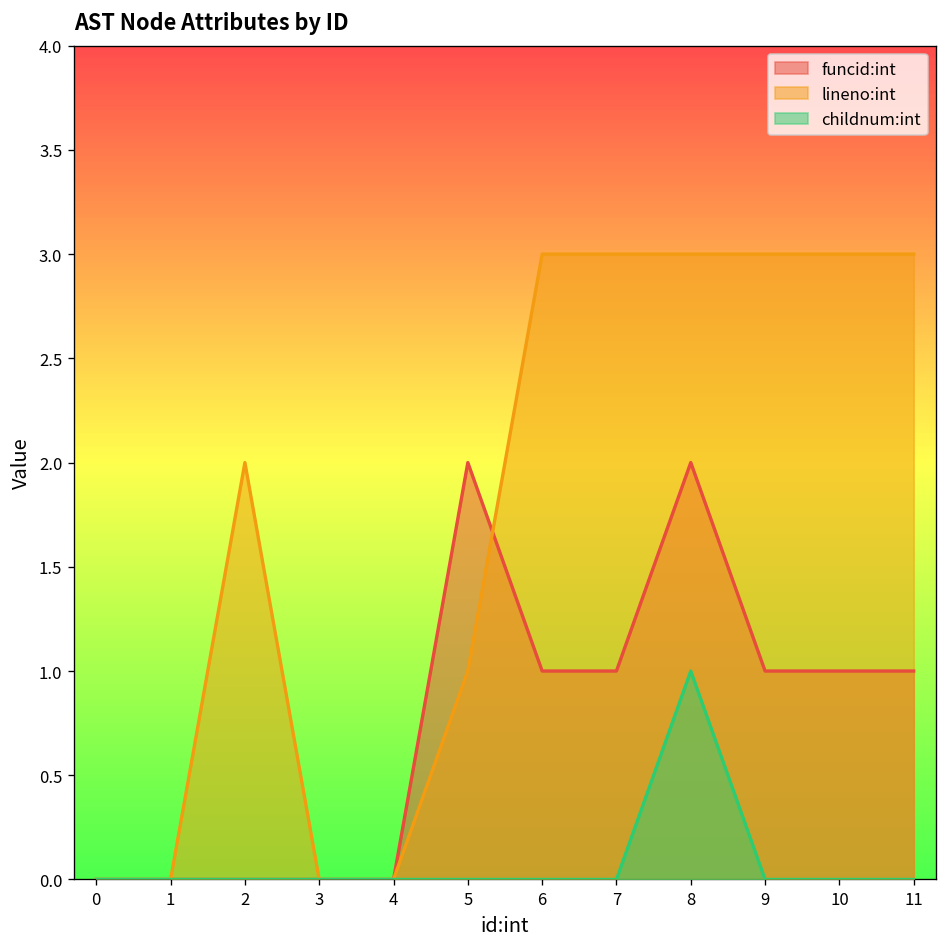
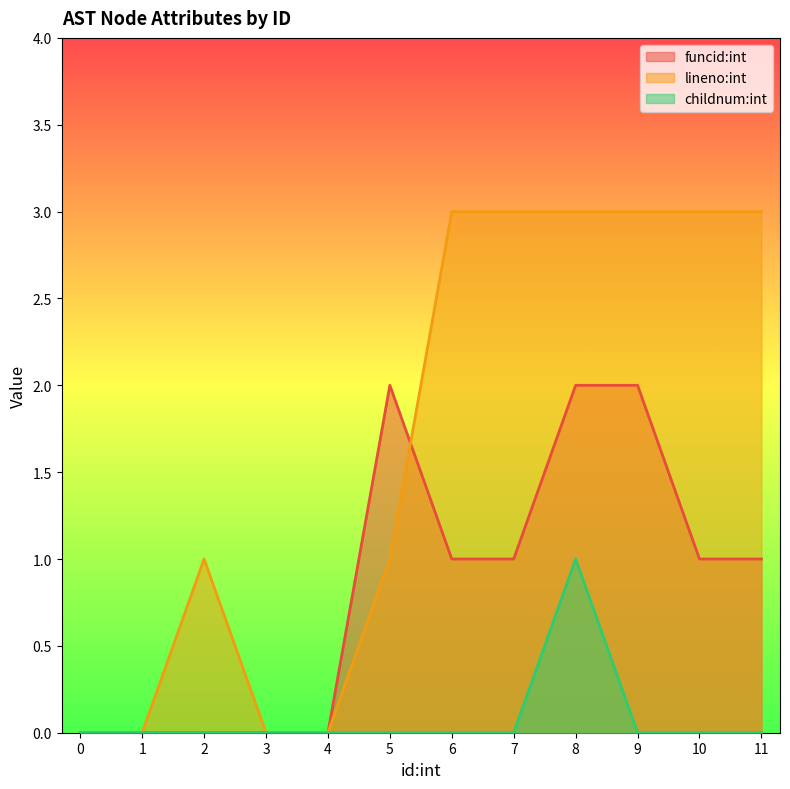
  {
    "funcid:int": {
      "5": 2,
      "6": 1,
      "7": 1,
      "8": 2,
-     "9": 1,
+     "9": 2,
      "10": 1,
      "11": 1
    },
    "lineno:int": {
-     "2": 2,
+     "2": 1,
      "5": 1,
      "6": 3,
      "7": 3,
      "8": 3,
      "9": 3,
      "10": 3,
      "11": 3
    },
    "childnum:int": {
      "5": 0,
      "6": 0,
      "7": 0,
      "8": 1,
      "9": 0,
      "10": 0,
      "11": 0
    }
  }
